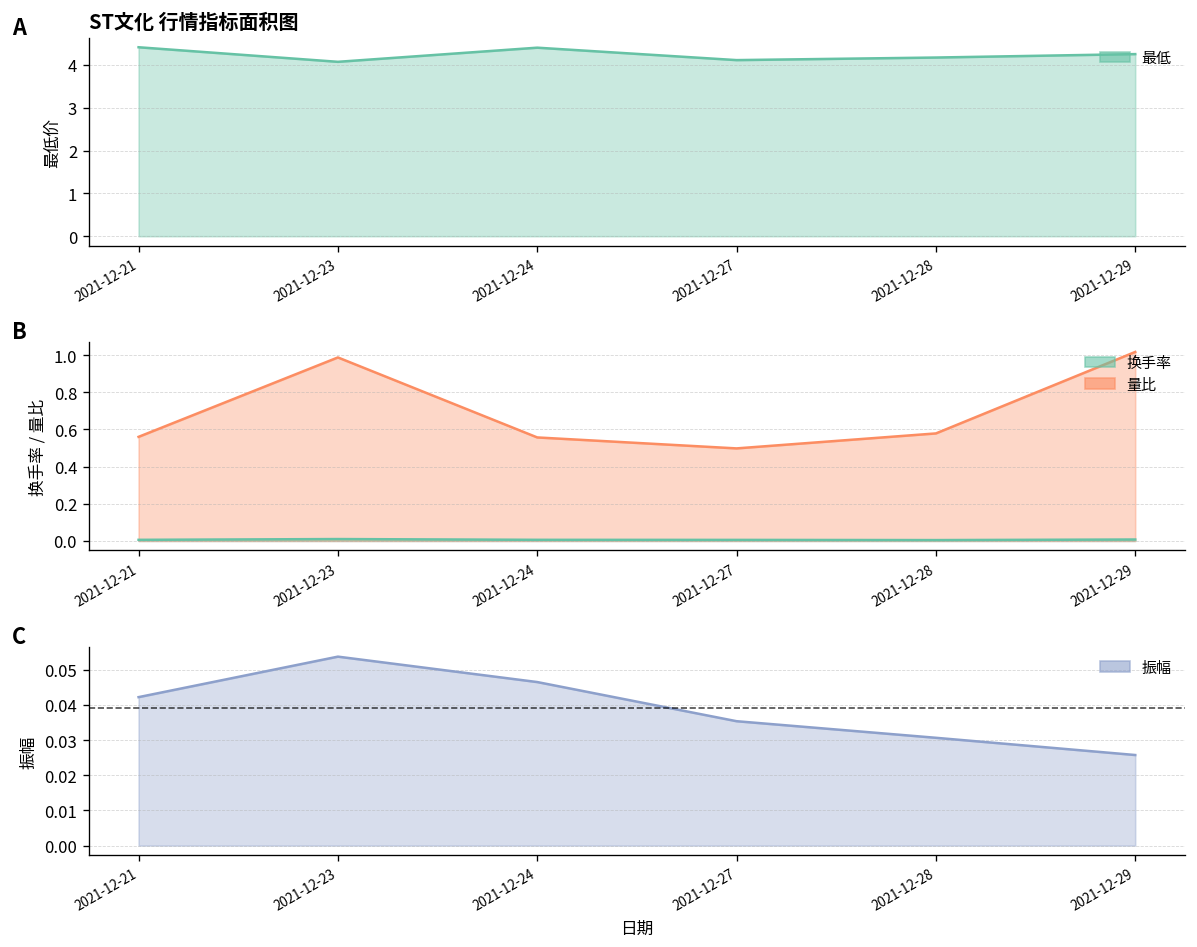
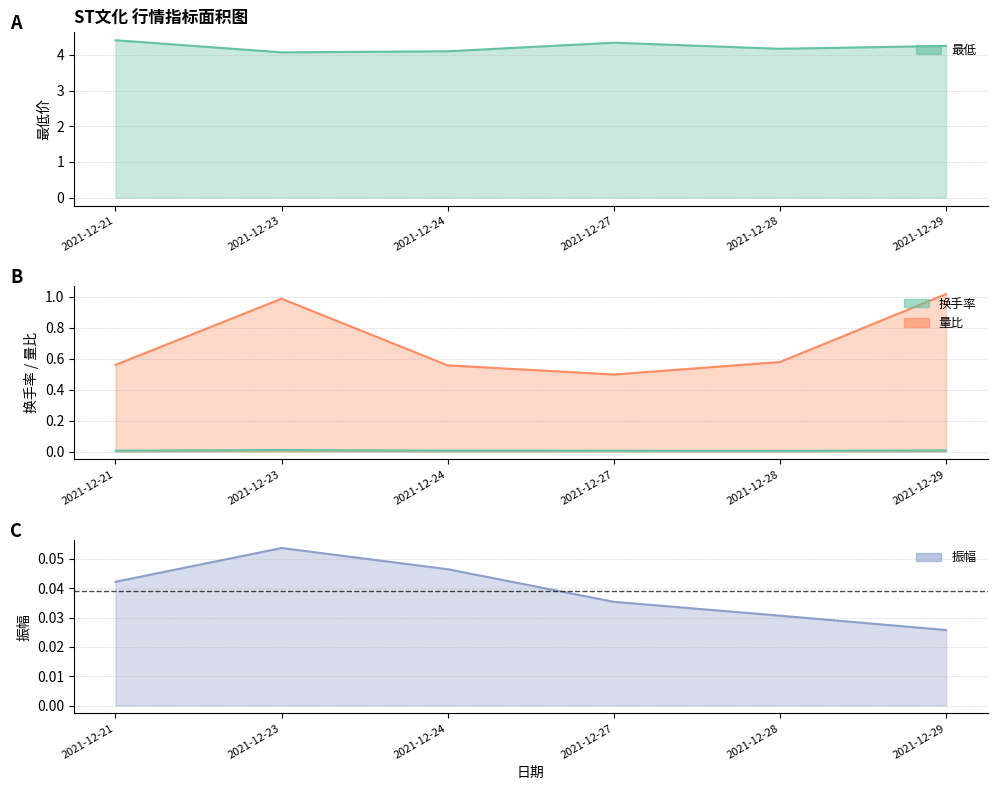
  {
    "ST文化 行情指标面积图": {
      "2021-12-21": 4.4,
      "2021-12-23": 4.1,
-     "2021-12-24": 4.4,
-     "2021-12-27": 4.1,
+     "2021-12-24": 4.1,
+     "2021-12-27": 4.3,
      "2021-12-28": 4.2,
      "2021-12-29": 4.3
    }
  }
